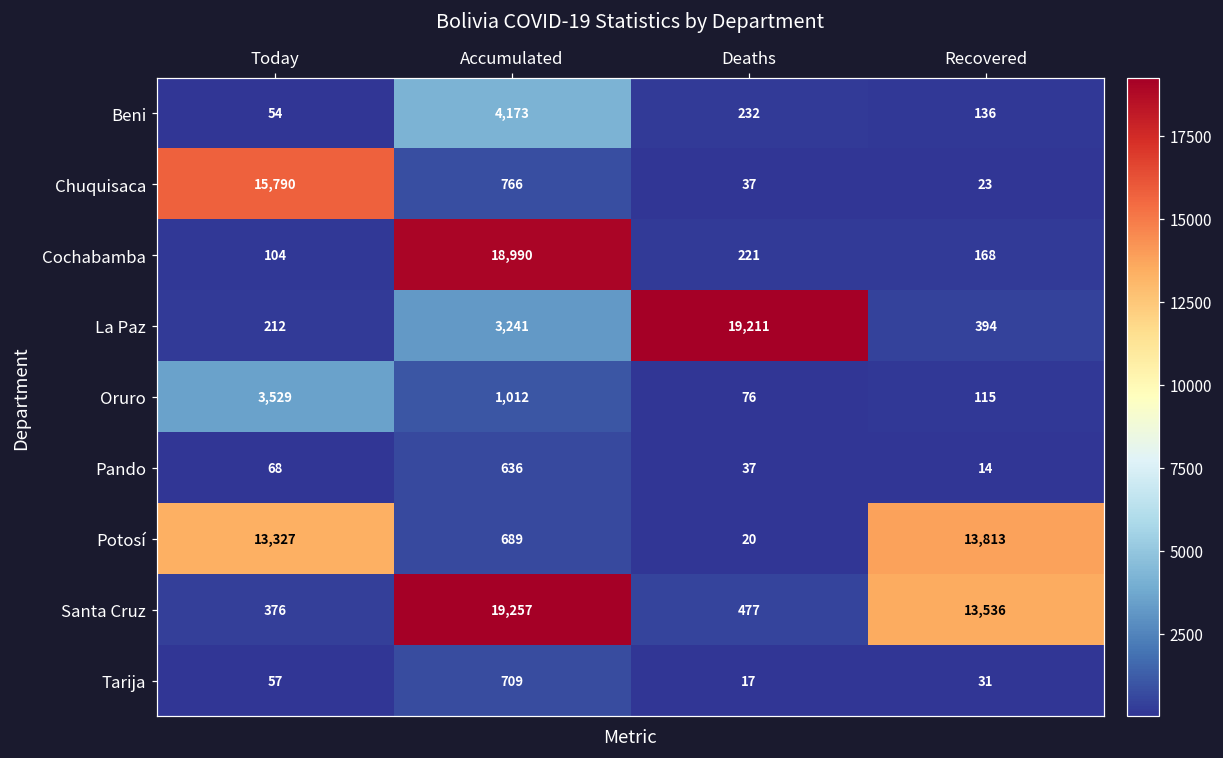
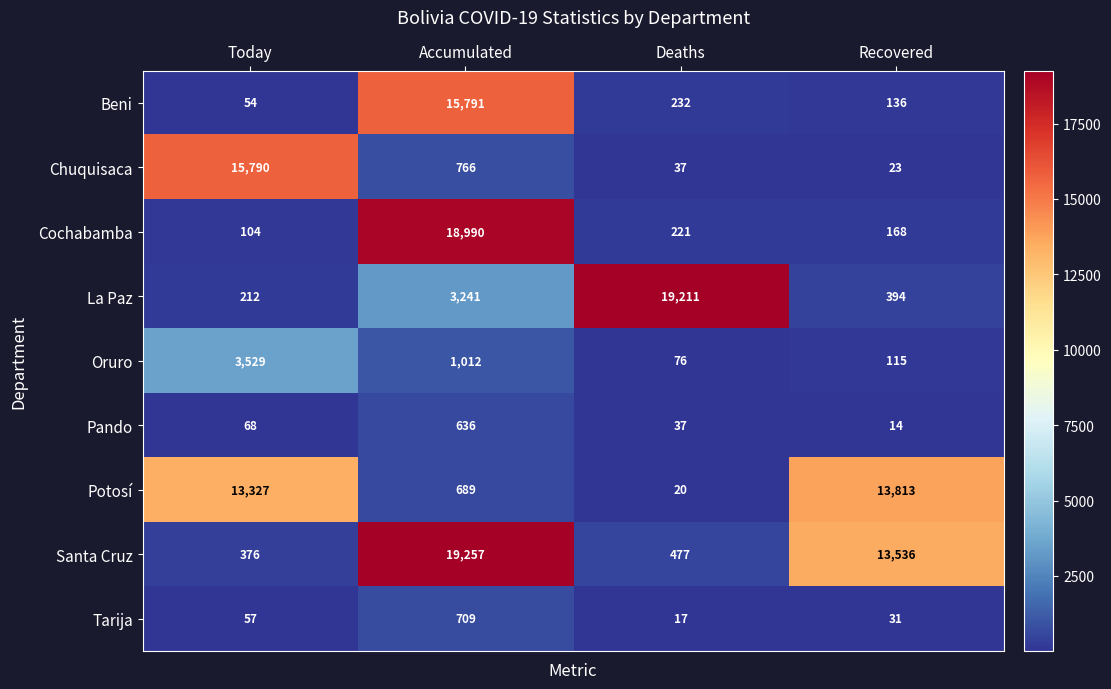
  {
    "Beni": {
      "Today": "54",
-     "Accumulated": "4,173",
+     "Accumulated": "15,791",
      "Deaths": "232",
      "Recovered": "136"
    },
    "Chuquisaca": {
      "Today": "15,790",
      "Accumulated": "766",
      "Deaths": "37",
      "Recovered": "23"
    },
    "Cochabamba": {
      "Today": "104",
      "Accumulated": "18,990",
      "Deaths": "221",
      "Recovered": "168"
    },
    "La Paz": {
      "Today": "212",
      "Accumulated": "3,241",
      "Deaths": "19,211",
      "Recovered": "394"
    },
    "Oruro": {
      "Today": "3,529",
      "Accumulated": "1,012",
      "Deaths": "76",
      "Recovered": "115"
    },
    "Pando": {
      "Today": "68",
      "Accumulated": "636",
      "Deaths": "37",
      "Recovered": "14"
    },
    "Potosí": {
      "Today": "13,327",
      "Accumulated": "689",
      "Deaths": "20",
      "Recovered": "13,813"
    },
    "Santa Cruz": {
      "Today": "376",
      "Accumulated": "19,257",
      "Deaths": "477",
      "Recovered": "13,536"
    },
    "Tarija": {
      "Today": "57",
      "Accumulated": "709",
      "Deaths": "17",
      "Recovered": "31"
    }
  }
